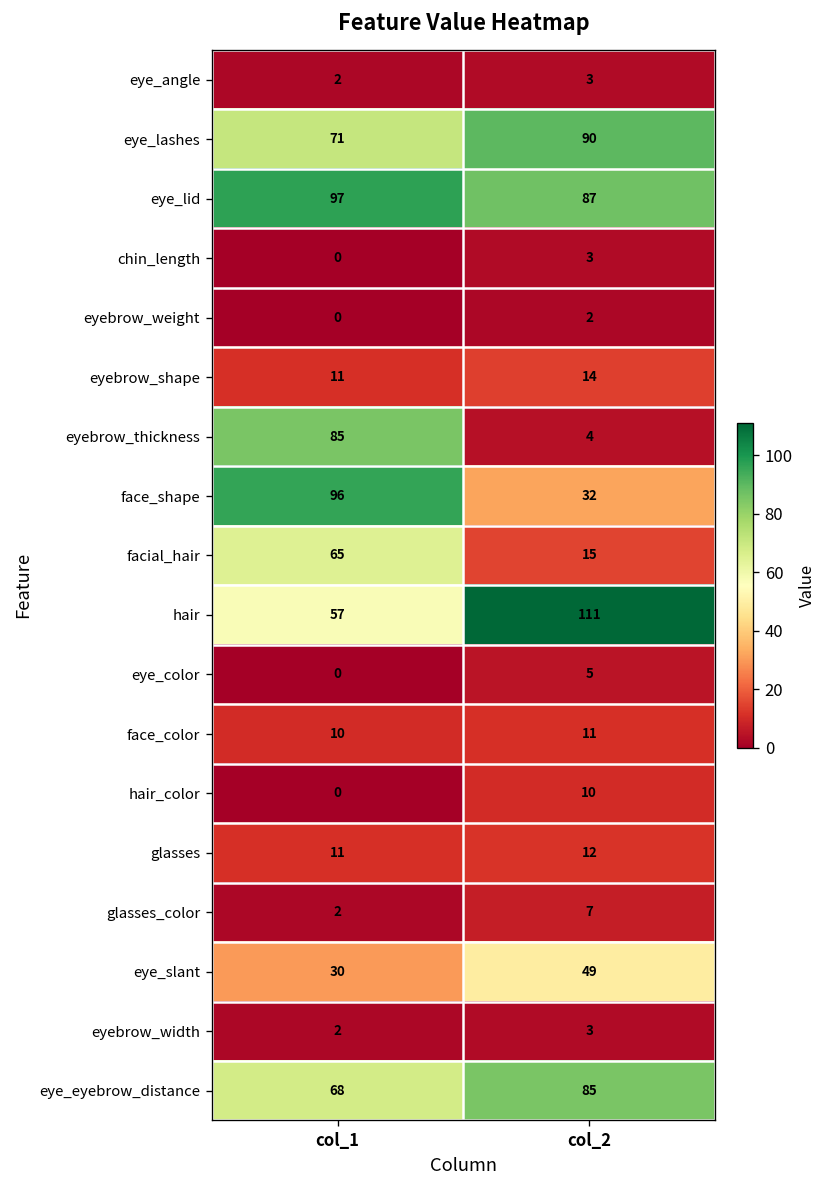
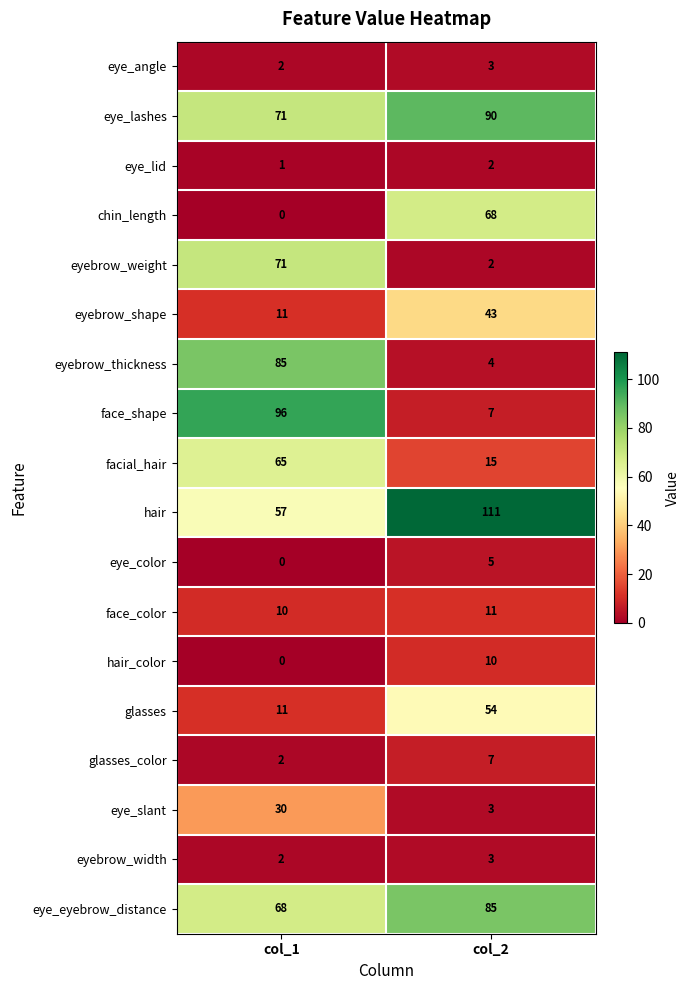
  {
    "eye_angle": {
      "col_1": 2,
      "col_2": 3
    },
    "eye_lashes": {
      "col_1": 71,
      "col_2": 90
    },
    "eye_lid": {
-     "col_1": 97,
-     "col_2": 87
+     "col_1": 1,
+     "col_2": 2
    },
    "chin_length": {
      "col_1": 0,
-     "col_2": 3
+     "col_2": 68
    },
    "eyebrow_weight": {
-     "col_1": 0,
+     "col_1": 71,
      "col_2": 2
    },
    "eyebrow_shape": {
      "col_1": 11,
-     "col_2": 14
+     "col_2": 43
    },
    "eyebrow_thickness": {
      "col_1": 85,
      "col_2": 4
    },
    "face_shape": {
      "col_1": 96,
-     "col_2": 32
+     "col_2": 7
    },
    "facial_hair": {
      "col_1": 65,
      "col_2": 15
    },
    "hair": {
      "col_1": 57,
      "col_2": 111
    },
    "eye_color": {
      "col_1": 0,
      "col_2": 5
    },
    "face_color": {
      "col_1": 10,
      "col_2": 11
    },
    "hair_color": {
      "col_1": 0,
      "col_2": 10
    },
    "glasses": {
      "col_1": 11,
-     "col_2": 12
+     "col_2": 54
    },
    "glasses_color": {
      "col_1": 2,
      "col_2": 7
    },
    "eye_slant": {
      "col_1": 30,
-     "col_2": 49
+     "col_2": 3
    },
    "eyebrow_width": {
      "col_1": 2,
      "col_2": 3
    },
    "eye_eyebrow_distance": {
      "col_1": 68,
      "col_2": 85
    }
  }
